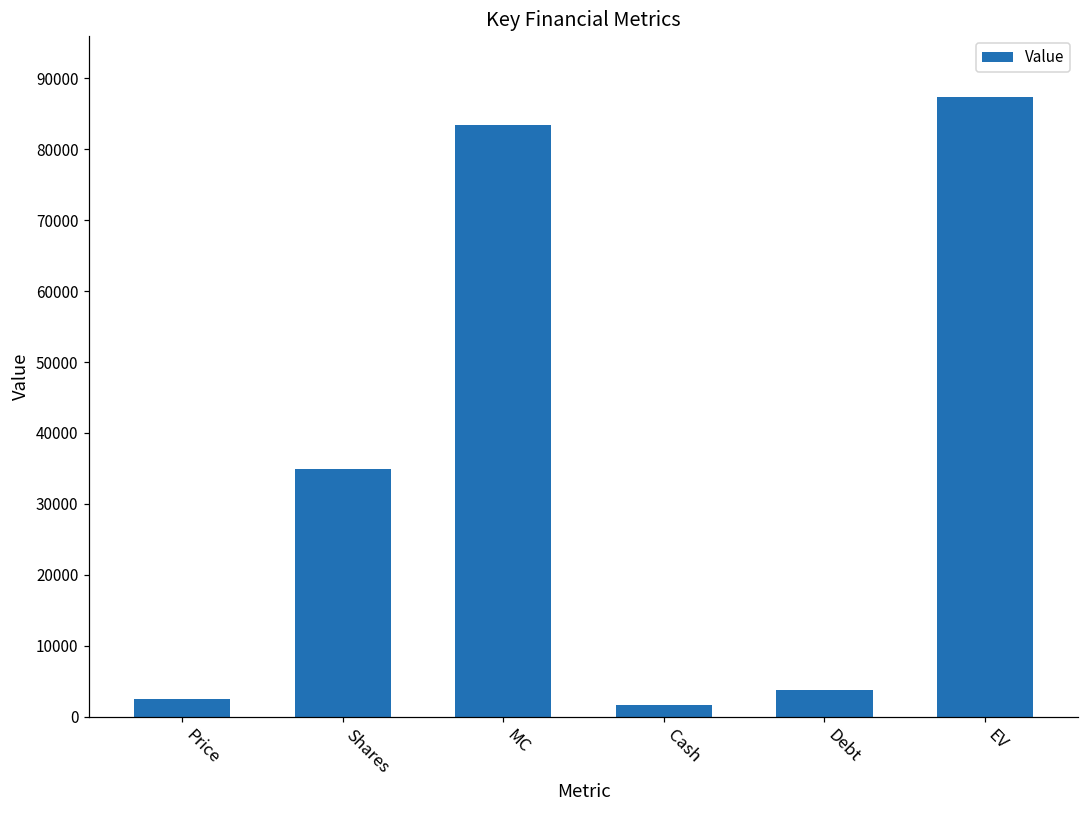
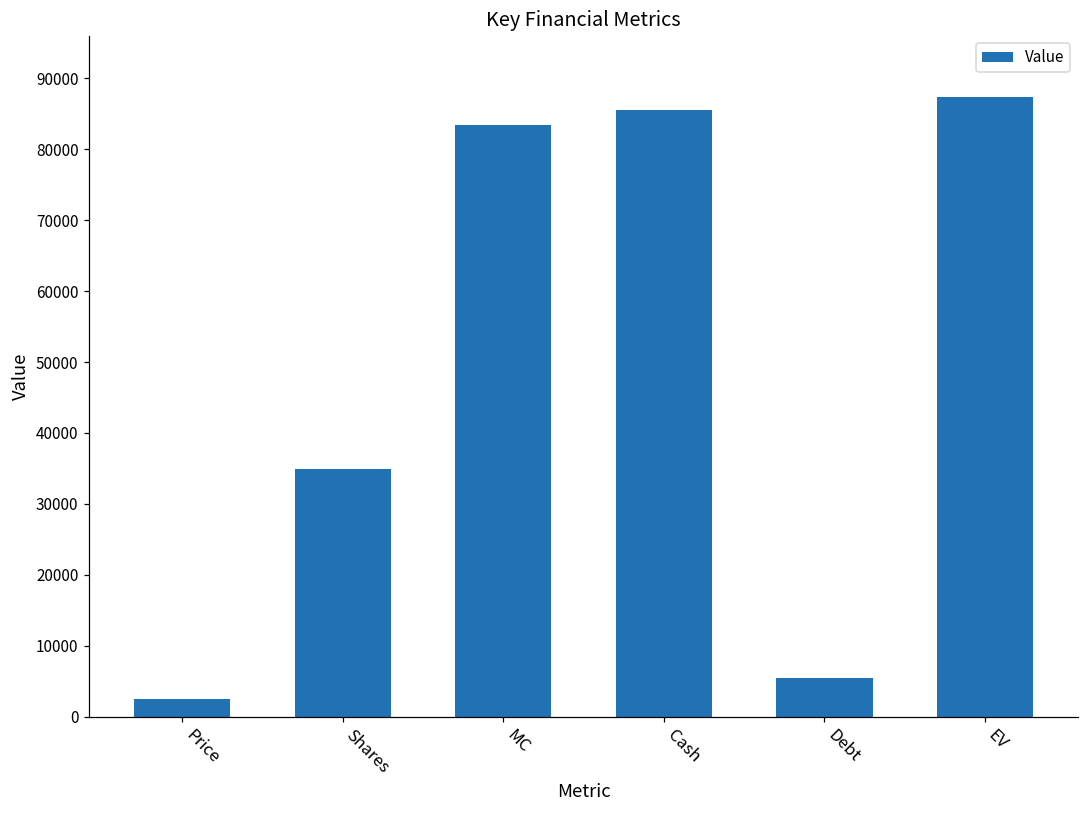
  {
    "Price": 3000,
    "Shares": 35000,
    "MC": 83000,
-   "Cash": 2000,
-   "Debt": 4000,
+   "Cash": 86000,
+   "Debt": 5000,
    "EV": 87000
  }
